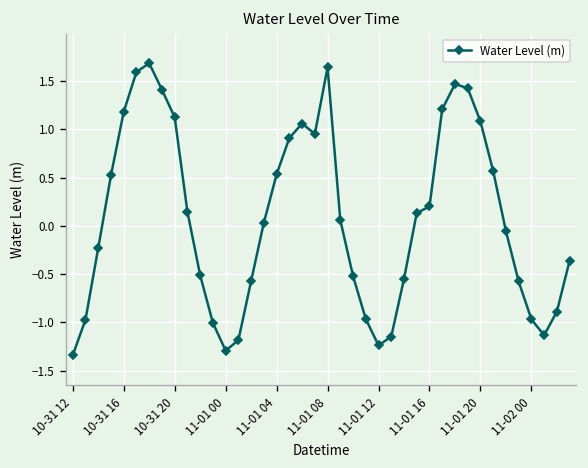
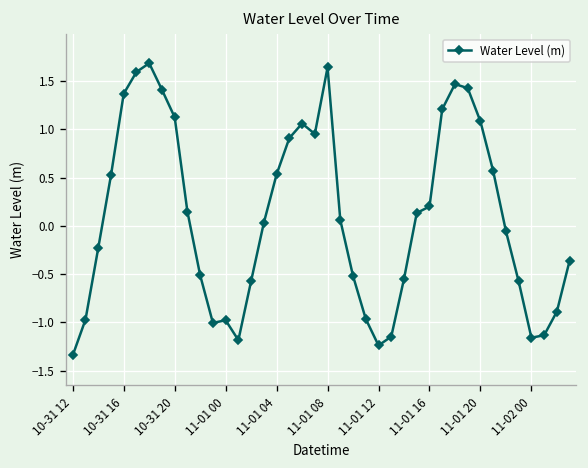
  {
    "10-31 12": -1.3,
-   "10-31 16": 1.2,
+   "10-31 16": 1.4,
    "10-31 20": 1.1,
-   "11-01 00": -1.3,
+   "11-01 00": -1.0,
    "11-01 04": 0.5,
    "11-01 08": 1.6,
    "11-01 12": -1.2,
    "11-01 16": 0.2,
    "11-01 20": 1.1,
-   "11-02 00": -1.0
+   "11-02 00": -1.2
  }
